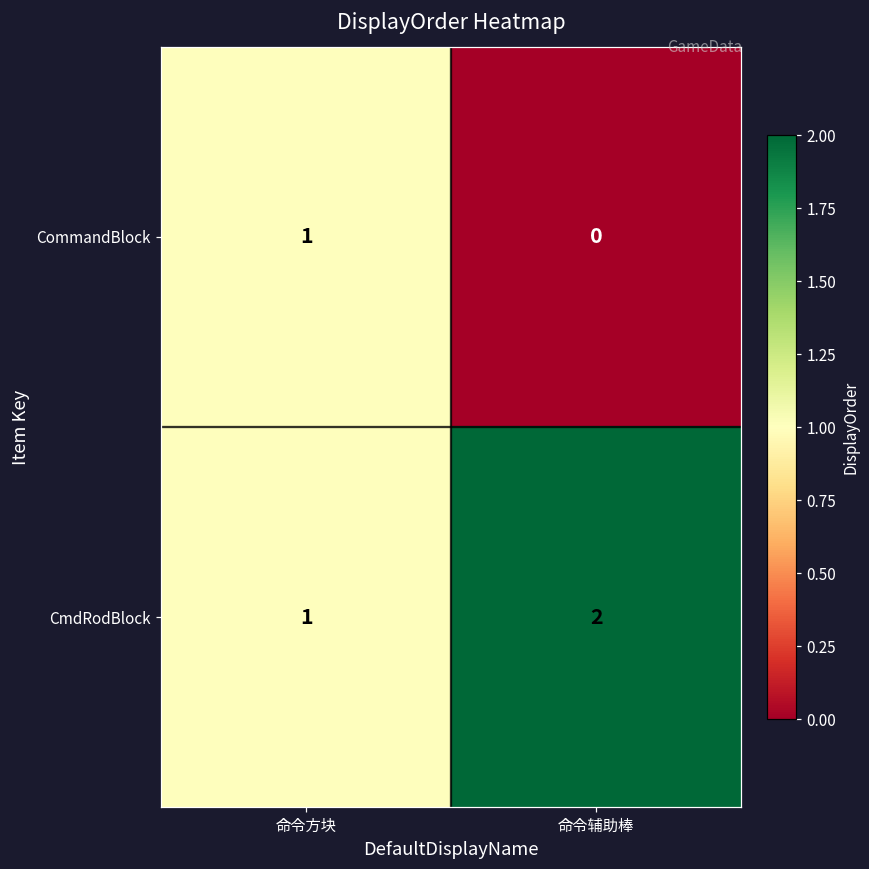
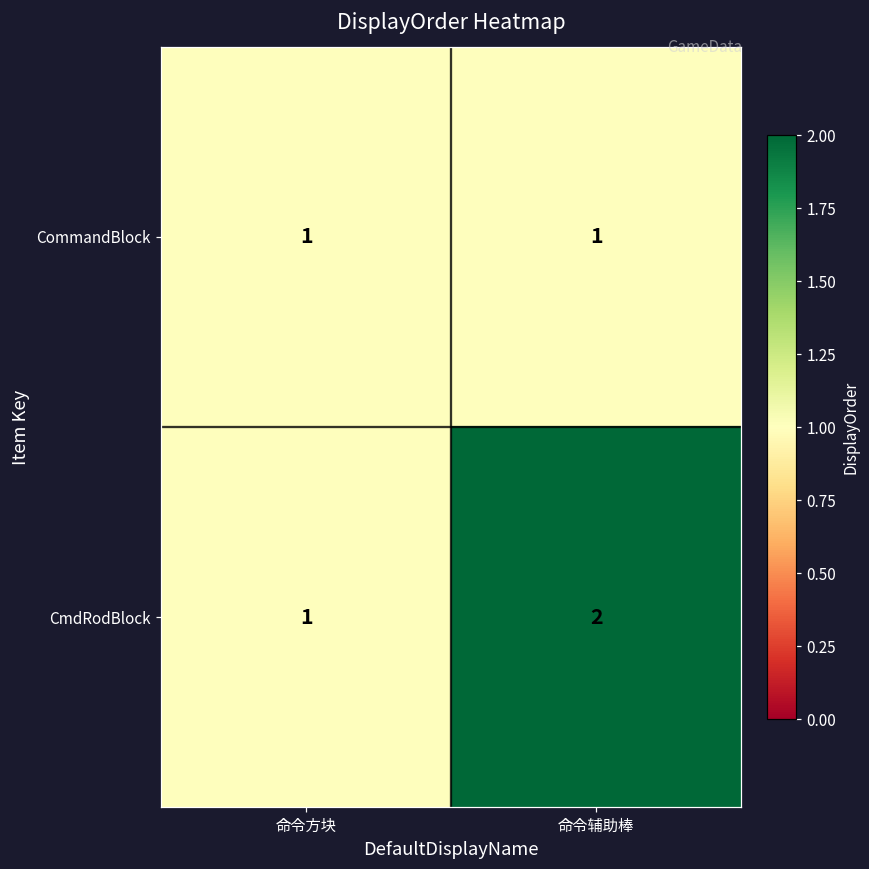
  {
    "CommandBlock": {
      "命令方块": 1,
-     "命令辅助棒": 0
+     "命令辅助棒": 1
    },
    "CmdRodBlock": {
      "命令方块": 1,
      "命令辅助棒": 2
    }
  }
